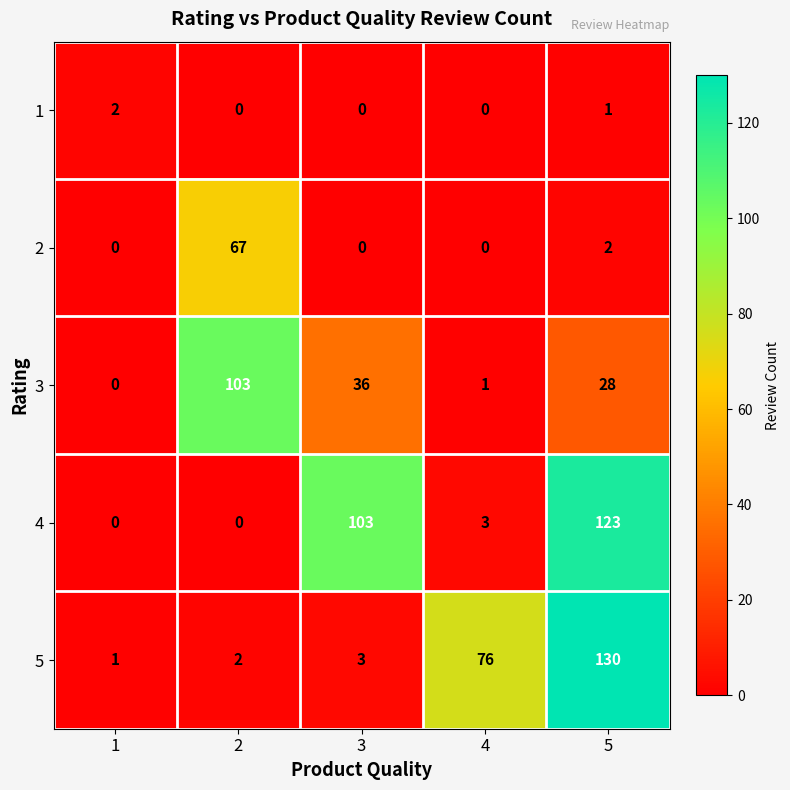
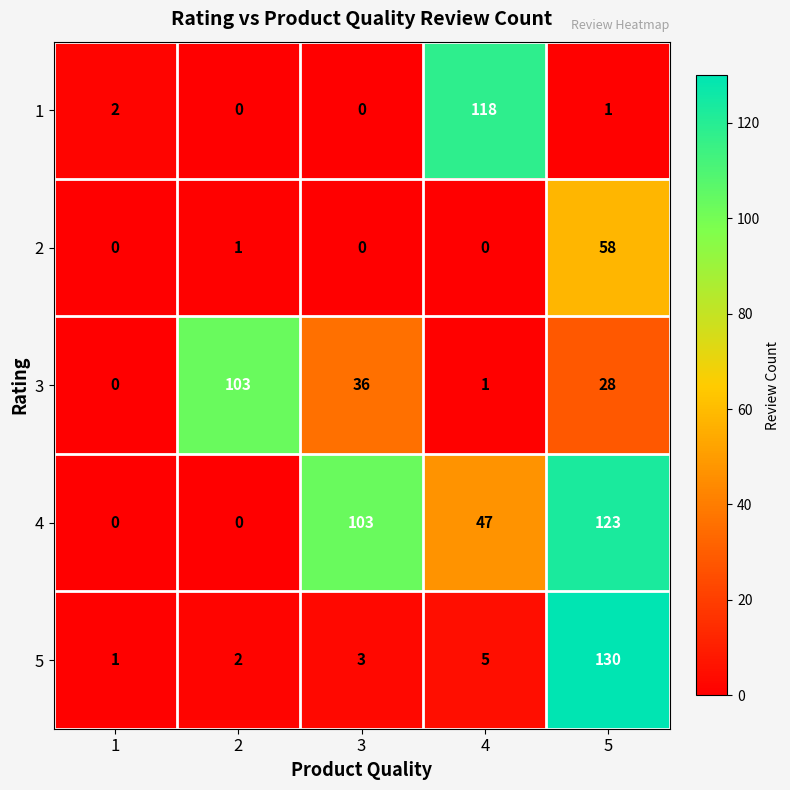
  {
    "1": {
      "1": 2,
      "2": 0,
      "3": 0,
-     "4": 0,
+     "4": 118,
      "5": 1
    },
    "2": {
      "1": 0,
-     "2": 67,
+     "2": 1,
      "3": 0,
      "4": 0,
-     "5": 2
+     "5": 58
    },
    "3": {
      "1": 0,
      "2": 103,
      "3": 36,
      "4": 1,
      "5": 28
    },
    "4": {
      "1": 0,
      "2": 0,
      "3": 103,
-     "4": 3,
+     "4": 47,
      "5": 123
    },
    "5": {
      "1": 1,
      "2": 2,
      "3": 3,
-     "4": 76,
+     "4": 5,
      "5": 130
    }
  }
